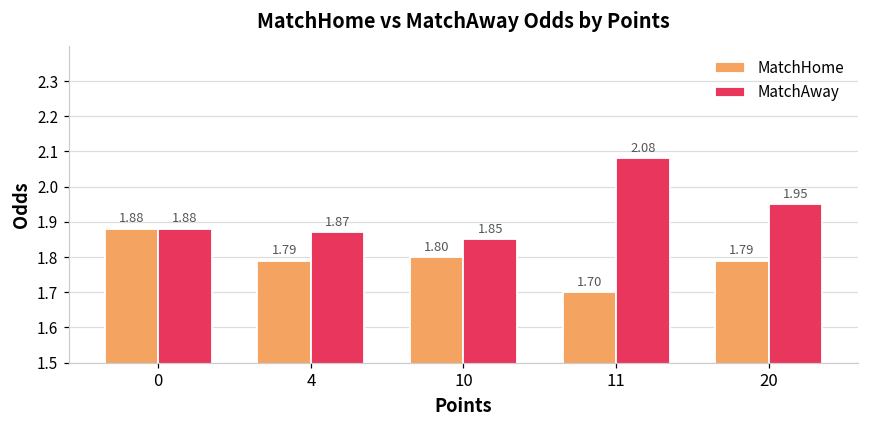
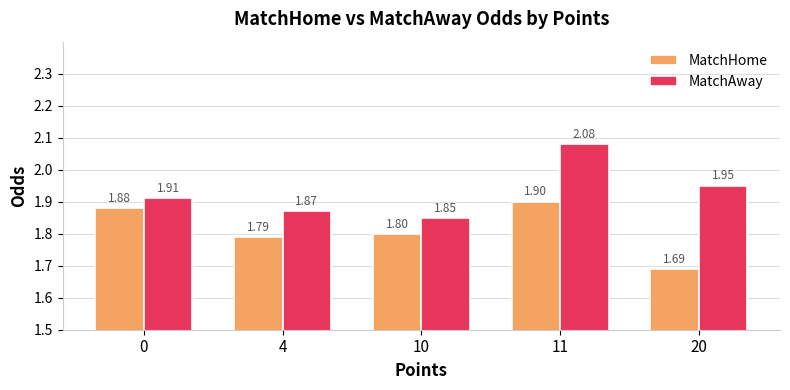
  {
    "MatchHome": {
      "0": 1.88,
      "4": 1.79,
      "10": 1.80,
-     "11": 1.70,
-     "20": 1.79
+     "11": 1.90,
+     "20": 1.69
    },
    "MatchAway": {
-     "0": 1.88,
+     "0": 1.91,
      "4": 1.87,
      "10": 1.85,
      "11": 2.08,
      "20": 1.95
    }
  }
